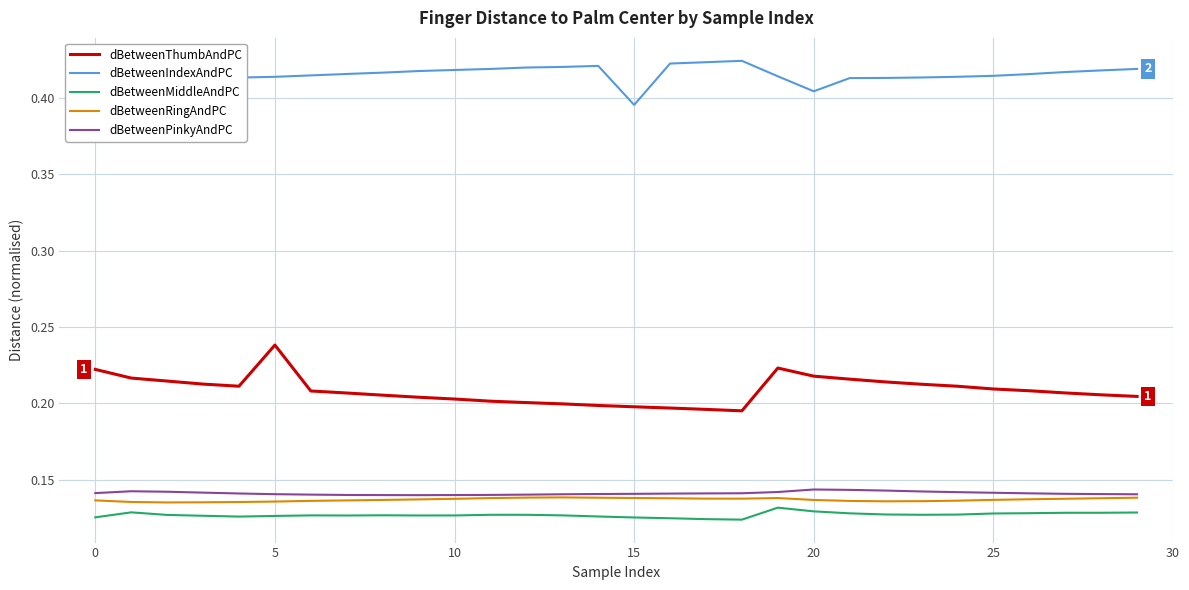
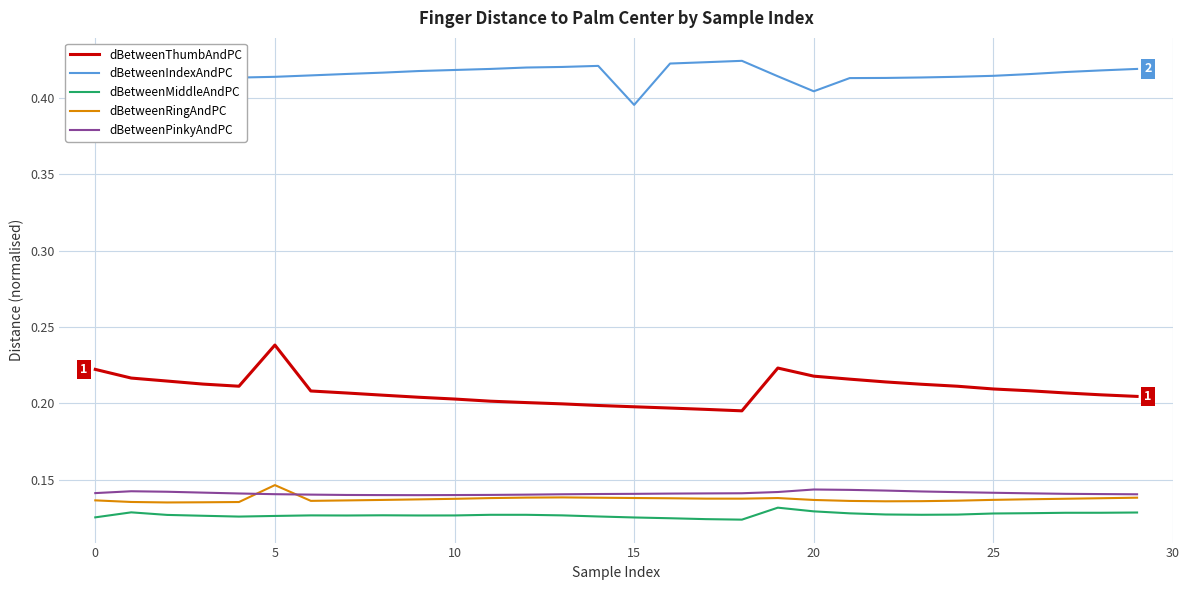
  {
    "dBetweenThumbAndPC": {
      "5": 0.238,
      "10": 0.203,
      "15": 0.198,
      "20": 0.218,
      "25": 0.209
    },
    "dBetweenIndexAndPC": {
      "5": 0.414,
      "10": 0.418,
      "15": 0.395,
      "20": 0.404,
      "25": 0.415
    },
    "dBetweenMiddleAndPC": {
      "0": 0.125,
      "5": 0.126,
      "10": 0.127,
      "15": 0.125,
      "20": 0.129,
      "25": 0.128
    },
    "dBetweenRingAndPC": {
      "0": 0.136,
-     "5": 0.136,
+     "5": 0.146,
      "10": 0.137,
      "15": 0.138,
      "20": 0.137,
      "25": 0.137
    },
    "dBetweenPinkyAndPC": {
      "0": 0.141,
      "5": 0.140,
      "10": 0.140,
      "15": 0.141,
      "20": 0.144,
      "25": 0.141
    }
  }
